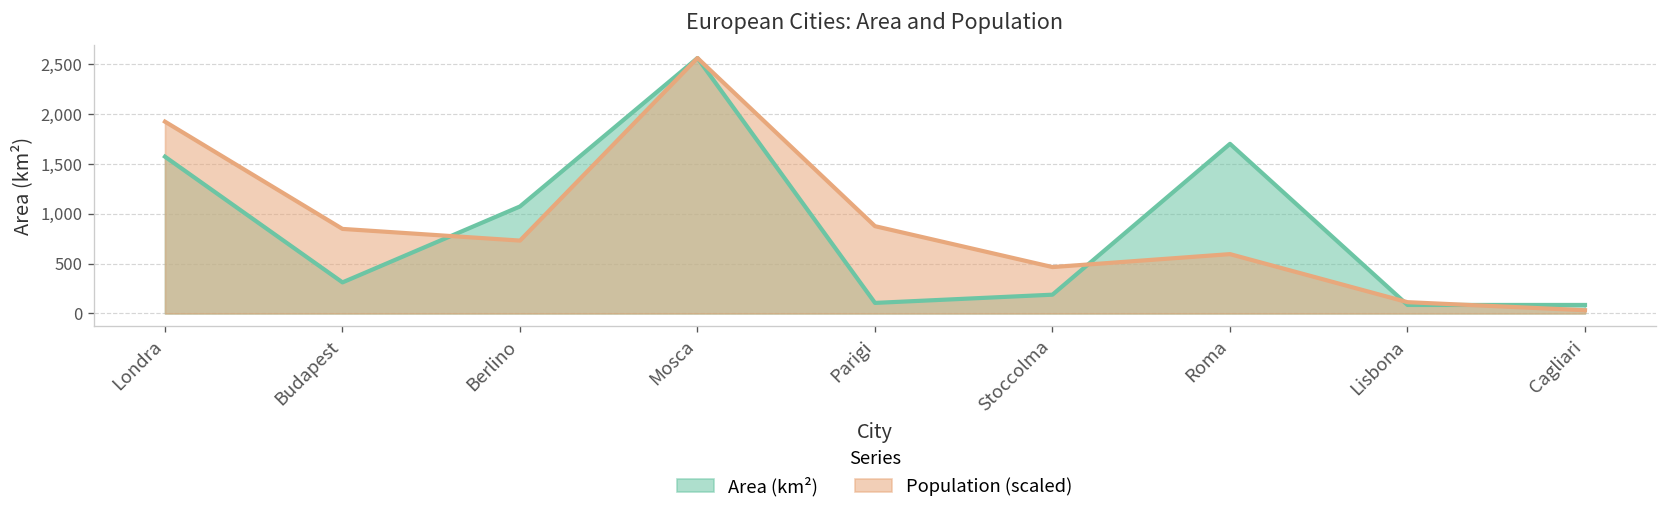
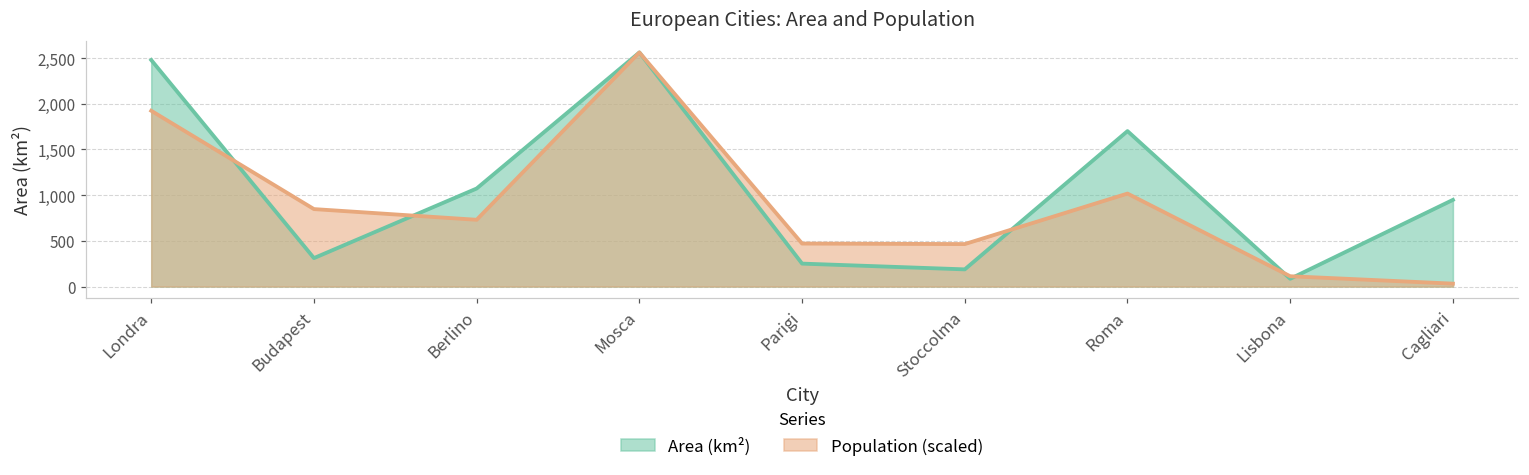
  {
    "Area (km²)": {
-     "Londra": "1,600",
+     "Londra": "2,500",
      "Budapest": "300",
      "Berlino": "1,100",
-     "Parigi": "100",
+     "Parigi": "300",
      "Stoccolma": "200",
      "Roma": "1,700",
-     "Cagliari": "100"
+     "Cagliari": "900"
    },
    "Population (scaled)": {
      "Londra": "1,900",
      "Budapest": "800",
      "Berlino": "700",
-     "Parigi": "900",
+     "Parigi": "500",
      "Stoccolma": "500",
-     "Roma": "600",
+     "Roma": "1,000",
      "Cagliari": "0"
    }
  }
